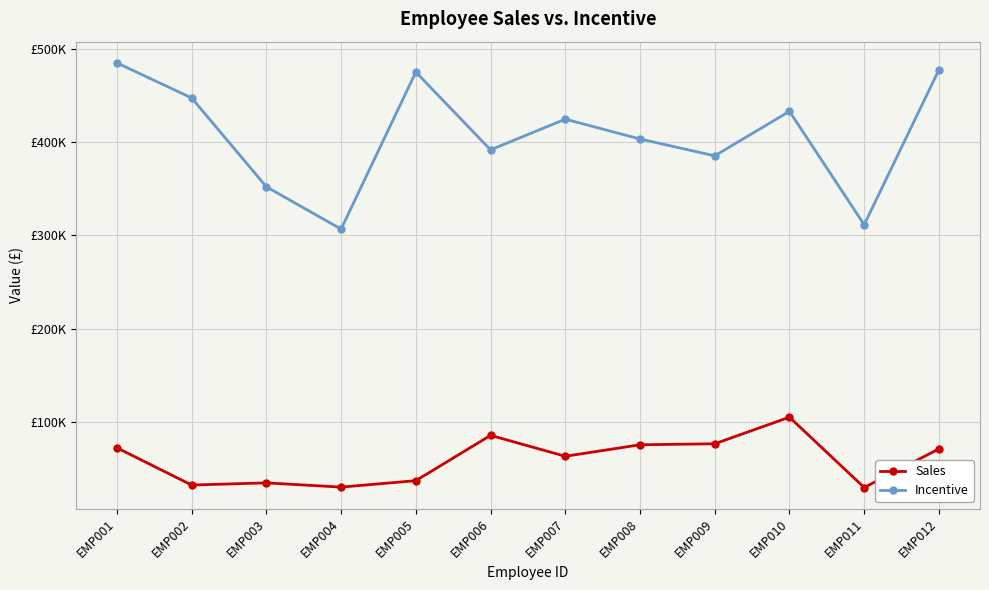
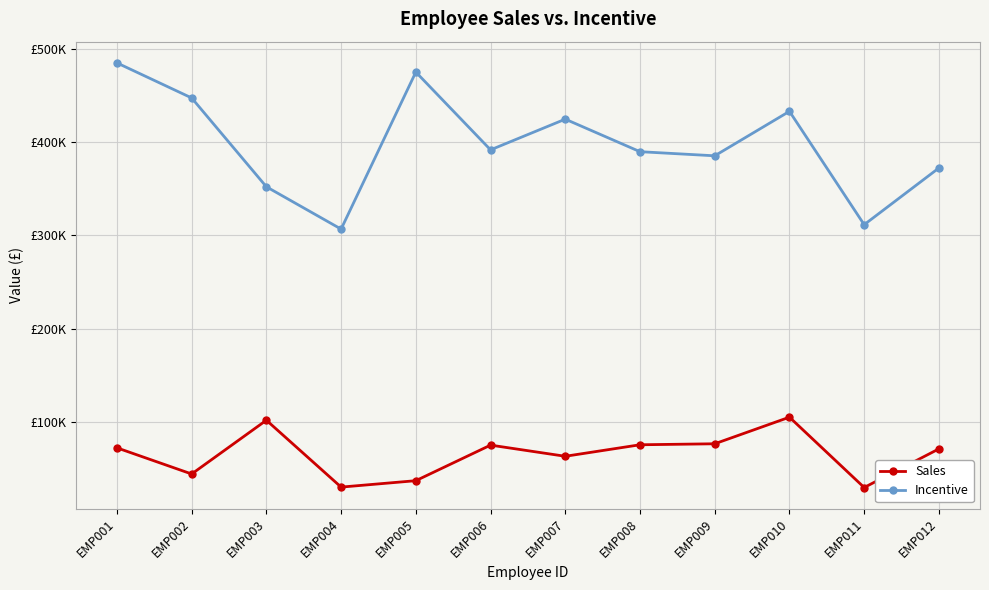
  {
    "Sales": {
      "EMP001": "£70000",
-     "EMP002": "£30000",
-     "EMP003": "£40000",
+     "EMP002": "£40000",
+     "EMP003": "£100000",
      "EMP004": "£30000",
      "EMP005": "£40000",
-     "EMP006": "£90000",
+     "EMP006": "£80000",
      "EMP007": "£60000",
      "EMP008": "£80000",
      "EMP009": "£80000",
      "EMP010": "£110000",
      "EMP011": "£30000",
      "EMP012": "£70000"
    },
    "Incentive": {
      "EMP001": "£480000",
      "EMP002": "£450000",
      "EMP003": "£350000",
      "EMP004": "£310000",
      "EMP005": "£470000",
      "EMP006": "£390000",
      "EMP007": "£420000",
-     "EMP008": "£400000",
+     "EMP008": "£390000",
      "EMP009": "£390000",
      "EMP010": "£430000",
      "EMP011": "£310000",
-     "EMP012": "£480000"
+     "EMP012": "£370000"
    }
  }
